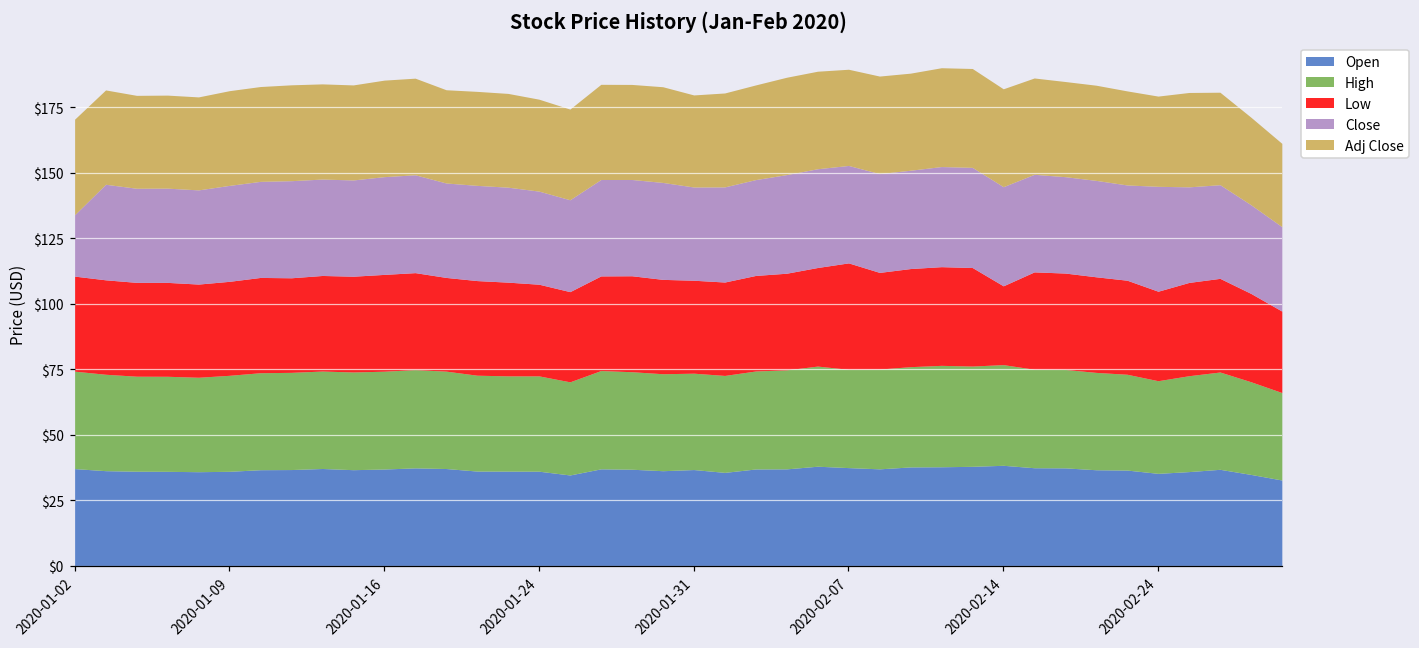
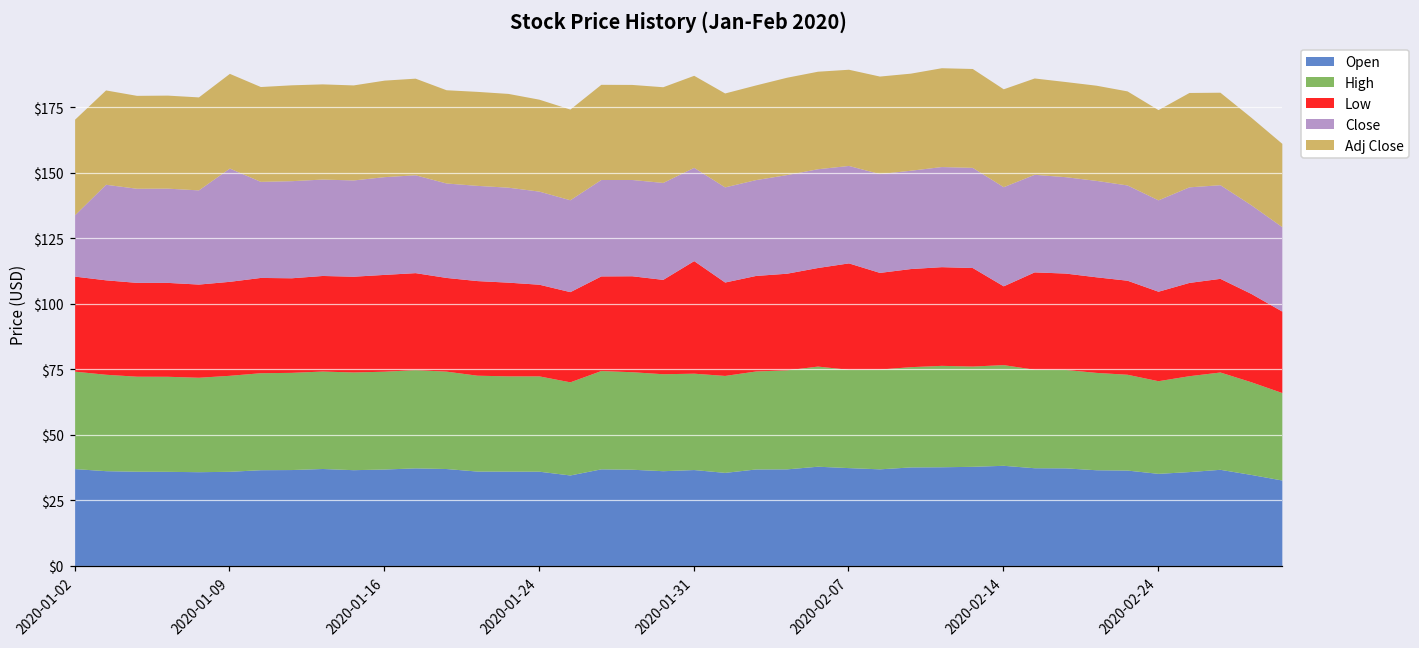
  {
    "Open": {
      "2020-01-02": "$37",
      "2020-01-09": "$36",
      "2020-01-16": "$37",
      "2020-01-24": "$36",
      "2020-01-31": "$37",
      "2020-02-07": "$37",
      "2020-02-14": "$38",
      "2020-02-24": "$35"
    },
    "High": {
      "2020-01-02": "$37",
      "2020-01-09": "$37",
      "2020-01-16": "$37",
      "2020-01-24": "$36",
      "2020-01-31": "$37",
      "2020-02-07": "$38",
      "2020-02-14": "$38",
      "2020-02-24": "$35"
    },
    "Low": {
      "2020-01-02": "$36",
      "2020-01-09": "$36",
      "2020-01-16": "$37",
      "2020-01-24": "$35",
-     "2020-01-31": "$35",
+     "2020-01-31": "$43",
      "2020-02-07": "$41",
      "2020-02-14": "$30",
      "2020-02-24": "$34"
    },
    "Close": {
      "2020-01-02": "$23",
-     "2020-01-09": "$37",
+     "2020-01-09": "$43",
      "2020-01-16": "$37",
      "2020-01-24": "$36",
      "2020-01-31": "$36",
      "2020-02-07": "$37",
      "2020-02-14": "$38",
-     "2020-02-24": "$40"
+     "2020-02-24": "$35"
    },
    "Adj Close": {
      "2020-01-02": "$36",
      "2020-01-09": "$36",
      "2020-01-16": "$37",
      "2020-01-24": "$35",
      "2020-01-31": "$35",
      "2020-02-07": "$37",
      "2020-02-14": "$37",
      "2020-02-24": "$34"
    }
  }
